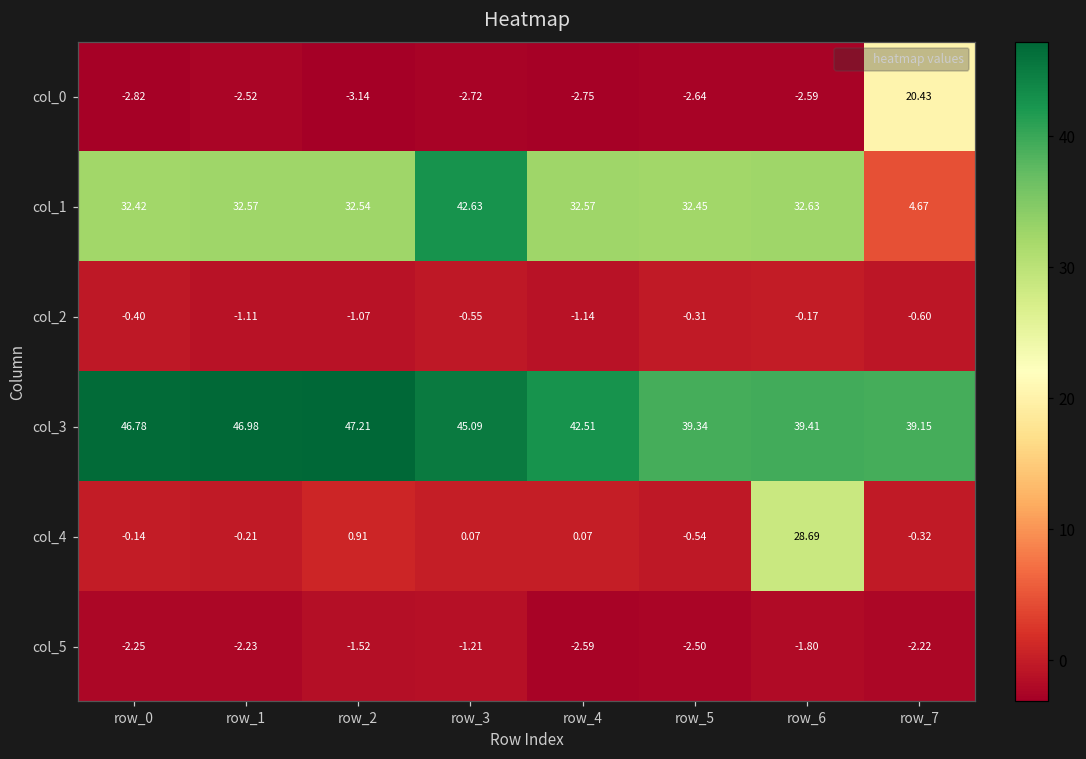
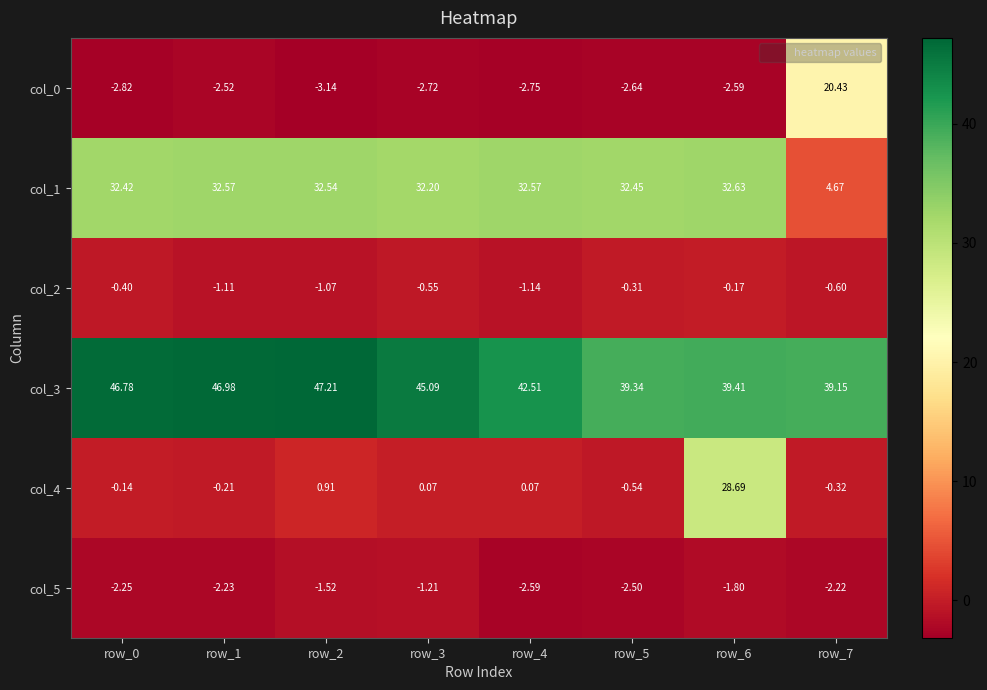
  {
    "col_0": {
      "row_0": -2.82,
      "row_1": -2.52,
      "row_2": -3.14,
      "row_3": -2.72,
      "row_4": -2.75,
      "row_5": -2.64,
      "row_6": -2.59,
      "row_7": 20.43
    },
    "col_1": {
      "row_0": 32.42,
      "row_1": 32.57,
      "row_2": 32.54,
-     "row_3": 42.63,
+     "row_3": 32.20,
      "row_4": 32.57,
      "row_5": 32.45,
      "row_6": 32.63,
      "row_7": 4.67
    },
    "col_2": {
      "row_0": -0.40,
      "row_1": -1.11,
      "row_2": -1.07,
      "row_3": -0.55,
      "row_4": -1.14,
      "row_5": -0.31,
      "row_6": -0.17,
      "row_7": -0.60
    },
    "col_3": {
      "row_0": 46.78,
      "row_1": 46.98,
      "row_2": 47.21,
      "row_3": 45.09,
      "row_4": 42.51,
      "row_5": 39.34,
      "row_6": 39.41,
      "row_7": 39.15
    },
    "col_4": {
      "row_0": -0.14,
      "row_1": -0.21,
      "row_2": 0.91,
      "row_3": 0.07,
      "row_4": 0.07,
      "row_5": -0.54,
      "row_6": 28.69,
      "row_7": -0.32
    },
    "col_5": {
      "row_0": -2.25,
      "row_1": -2.23,
      "row_2": -1.52,
      "row_3": -1.21,
      "row_4": -2.59,
      "row_5": -2.50,
      "row_6": -1.80,
      "row_7": -2.22
    }
  }
